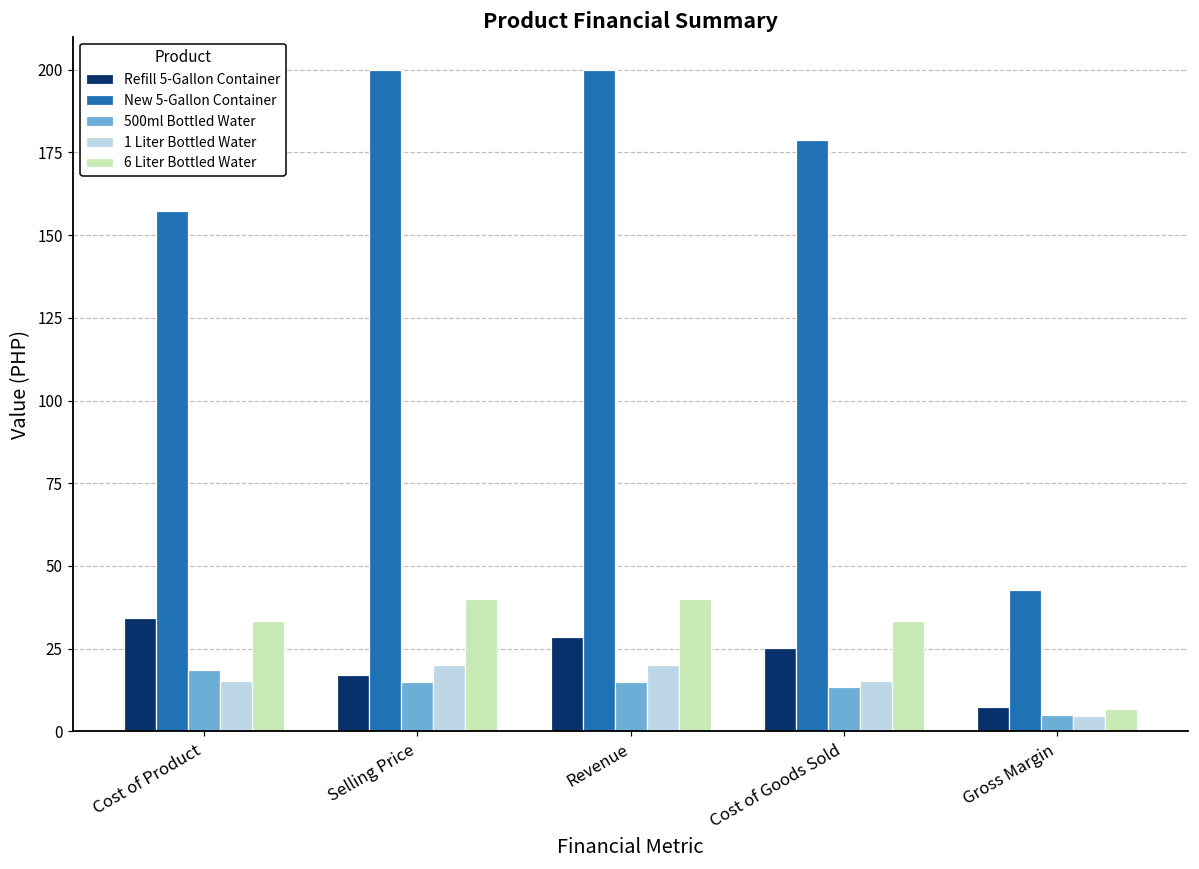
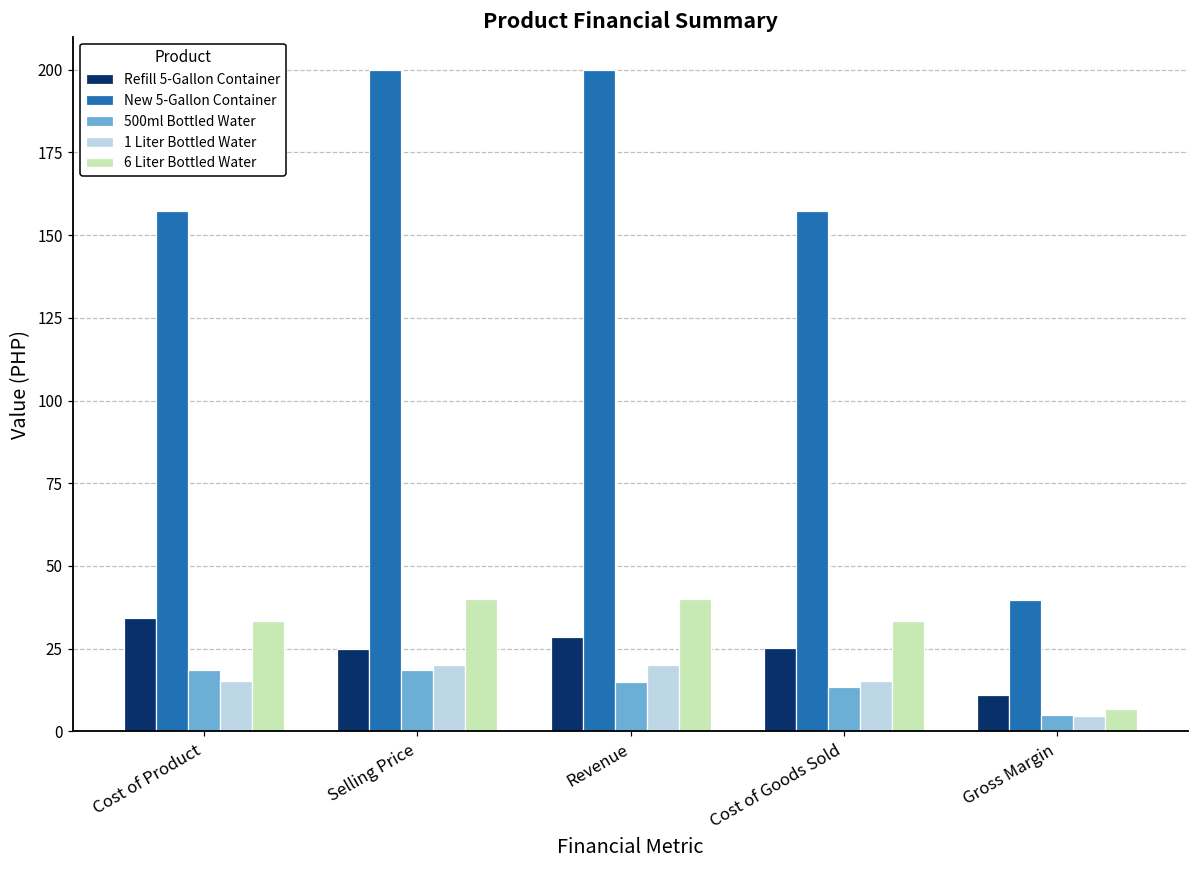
  {
    "Refill 5-Gallon Container": {
      "Cost of Product": 34,
-     "Selling Price": 17,
+     "Selling Price": 25,
      "Revenue": 28,
      "Cost of Goods Sold": 25,
-     "Gross Margin": 7
+     "Gross Margin": 11
    },
    "New 5-Gallon Container": {
      "Cost of Product": 157,
      "Selling Price": 200,
      "Revenue": 200,
-     "Cost of Goods Sold": 179,
-     "Gross Margin": 43
+     "Cost of Goods Sold": 157,
+     "Gross Margin": 40
    },
    "500ml Bottled Water": {
      "Cost of Product": 19,
-     "Selling Price": 15,
+     "Selling Price": 19,
      "Revenue": 15,
      "Cost of Goods Sold": 13,
      "Gross Margin": 5
    }
  }
